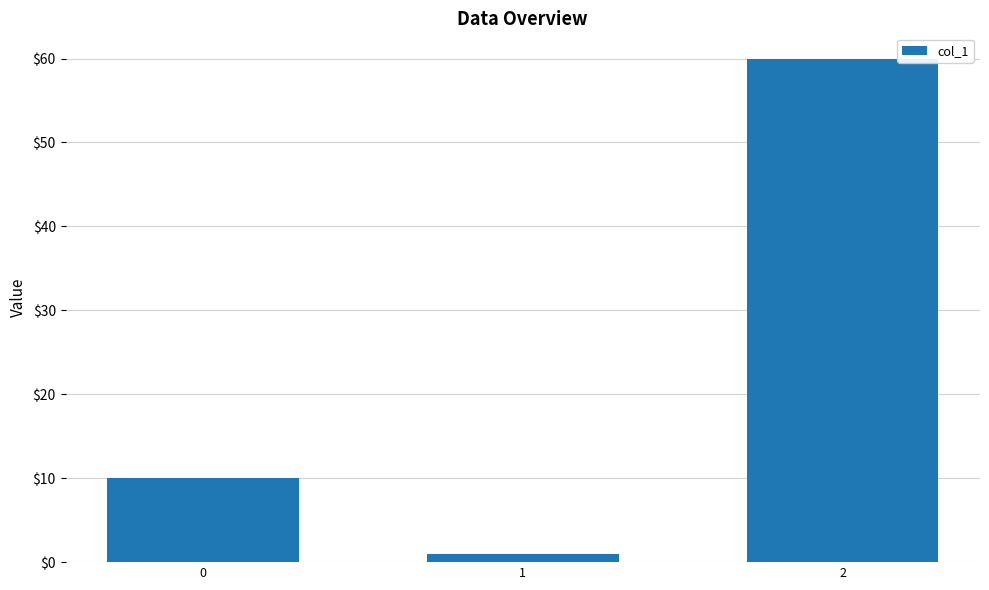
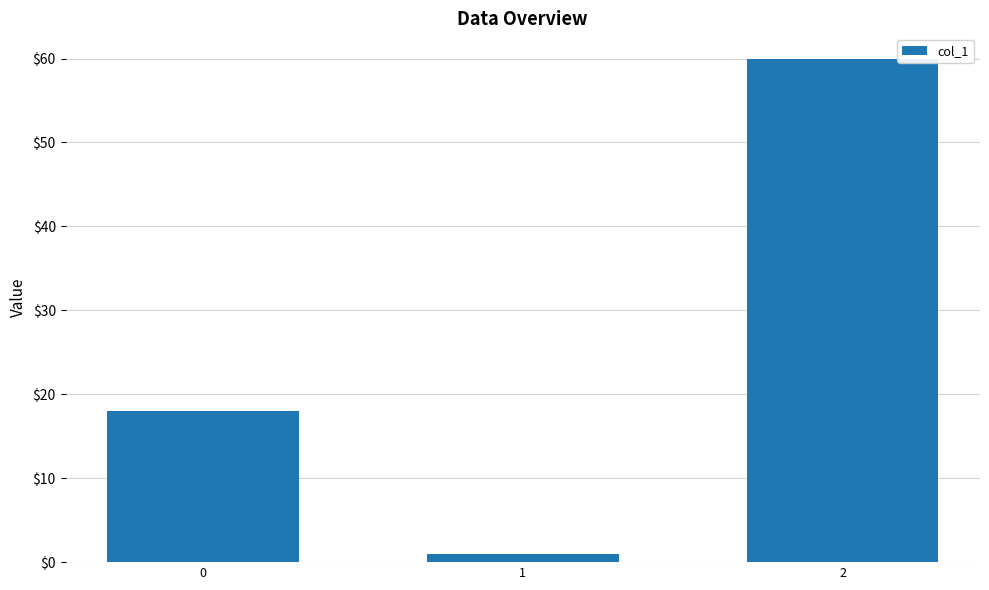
  {
-   "0": "$10",
+   "0": "$18",
    "1": "$1",
    "2": "$60"
  }
